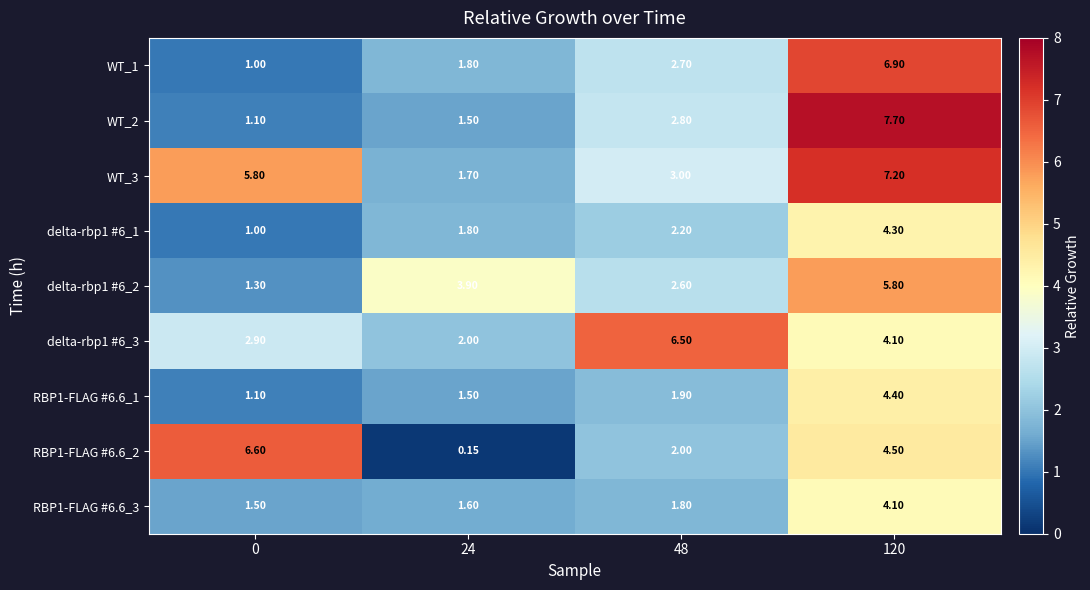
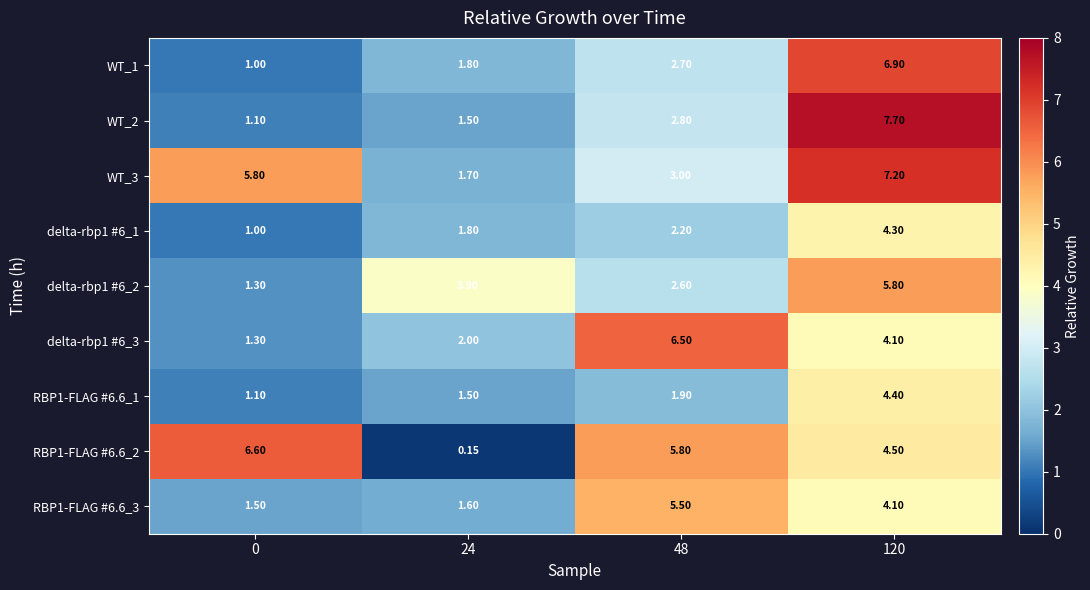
  {
    "WT_1": {
      "0": 1.00,
      "24": 1.80,
      "48": 2.70,
      "120": 6.90
    },
    "WT_2": {
      "0": 1.10,
      "24": 1.50,
      "48": 2.80,
      "120": 7.70
    },
    "WT_3": {
      "0": 5.80,
      "24": 1.70,
      "120": 7.20
    },
    "delta-rbp1 #6_1": {
      "0": 1.00,
      "24": 1.80,
      "48": 2.20,
      "120": 4.30
    },
    "delta-rbp1 #6_2": {
      "0": 1.30,
      "24": 3.90,
      "48": 2.60,
      "120": 5.80
    },
    "delta-rbp1 #6_3": {
-     "0": 2.90,
+     "0": 1.30,
      "24": 2.00,
      "48": 6.50,
      "120": 4.10
    },
    "RBP1-FLAG #6.6_1": {
      "0": 1.10,
      "24": 1.50,
      "48": 1.90,
      "120": 4.40
    },
    "RBP1-FLAG #6.6_2": {
      "0": 6.60,
      "24": 0.15,
-     "48": 2.00,
+     "48": 5.80,
      "120": 4.50
    },
    "RBP1-FLAG #6.6_3": {
      "0": 1.50,
      "24": 1.60,
-     "48": 1.80,
+     "48": 5.50,
      "120": 4.10
    }
  }
